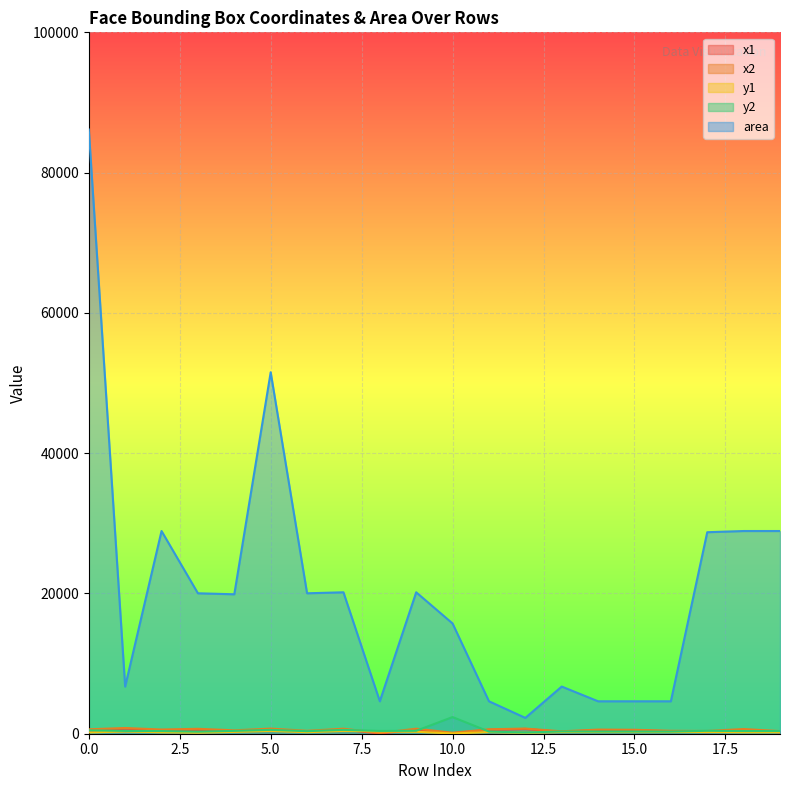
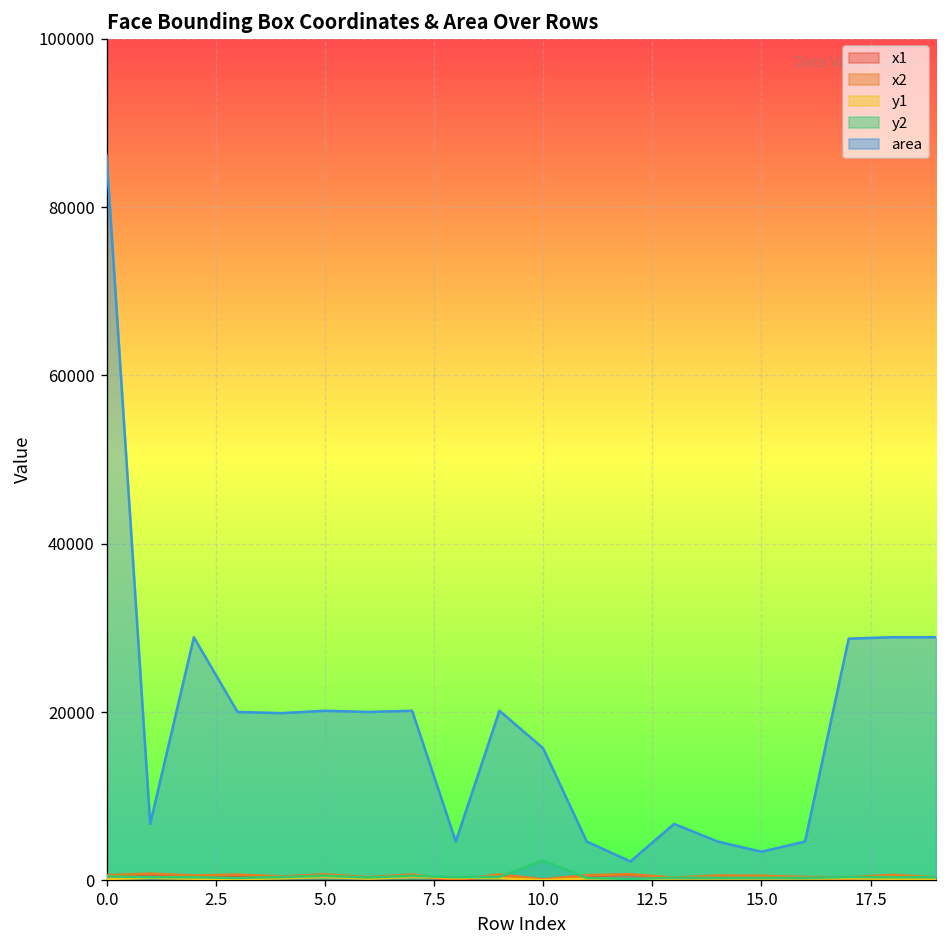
  {
    "y2": {
      "10.0": 2000
    },
    "area": {
      "0.0": 86000,
-     "5.0": 52000,
+     "5.0": 20000,
      "10.0": 16000,
-     "15.0": 5000
+     "15.0": 3000
    }
  }
